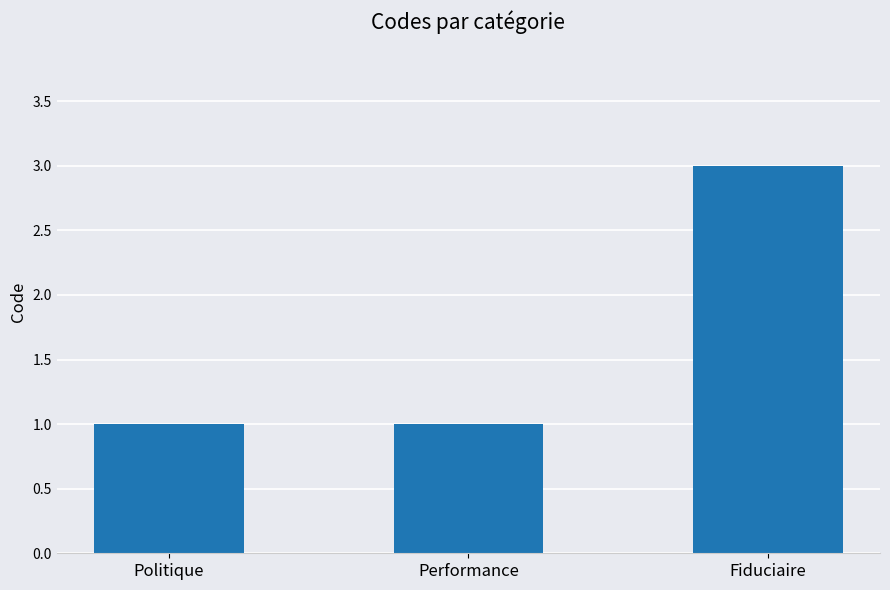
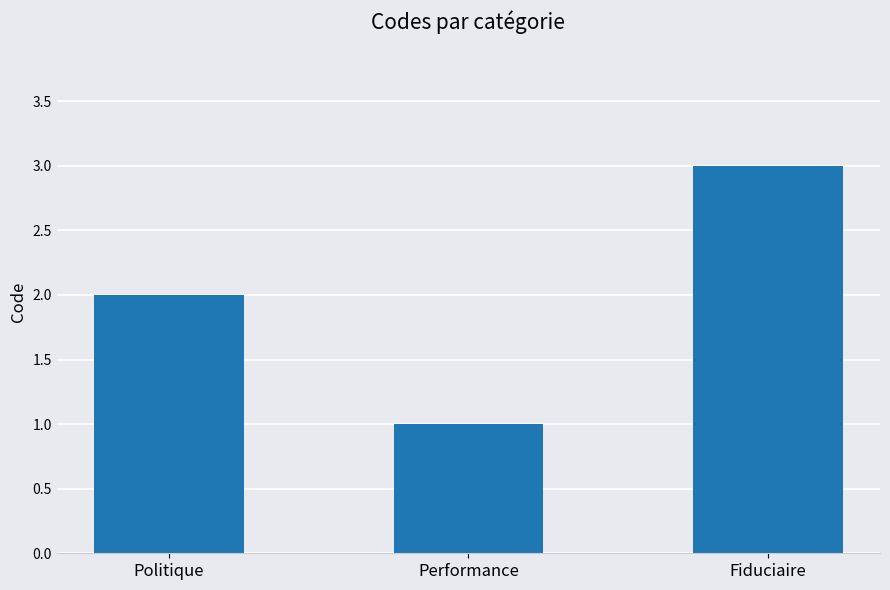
  {
-   "Politique": 1,
+   "Politique": 2,
    "Performance": 1,
    "Fiduciaire": 3
  }
